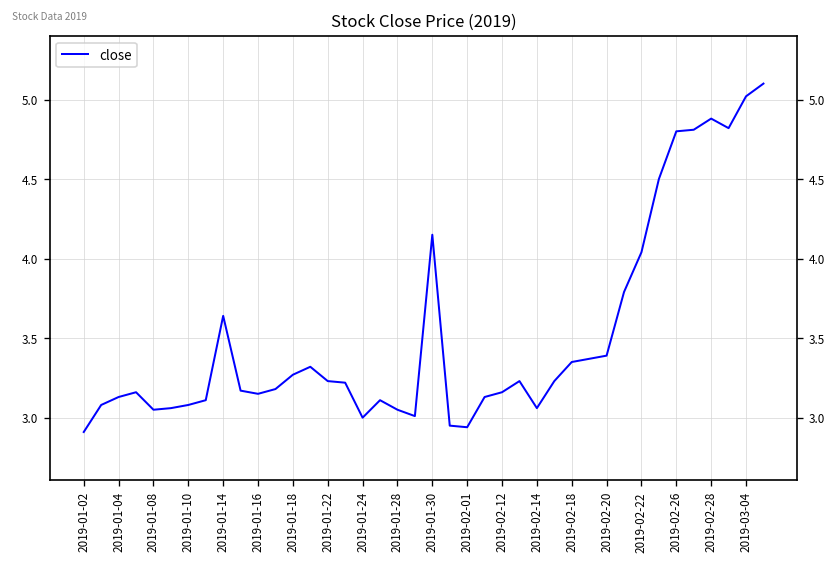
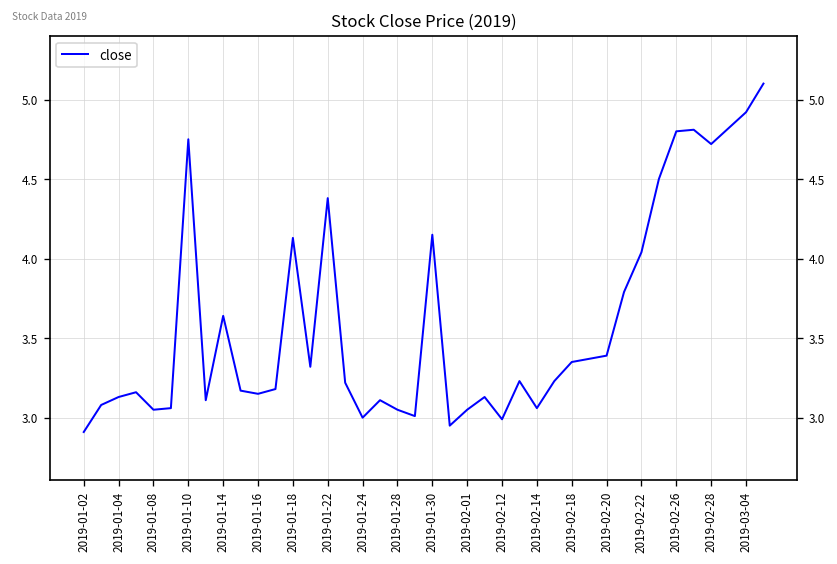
  {
    "2019-01-02": 2.91,
    "2019-01-04": 3.13,
    "2019-01-08": 3.05,
-   "2019-01-10": 3.08,
+   "2019-01-10": 4.75,
    "2019-01-14": 3.64,
    "2019-01-16": 3.15,
-   "2019-01-18": 3.27,
-   "2019-01-22": 3.23,
+   "2019-01-18": 4.13,
+   "2019-01-22": 4.38,
    "2019-01-24": 3.00,
    "2019-01-28": 3.05,
    "2019-01-30": 4.15,
-   "2019-02-01": 2.94,
-   "2019-02-12": 3.16,
+   "2019-02-01": 3.05,
+   "2019-02-12": 2.99,
    "2019-02-14": 3.06,
    "2019-02-18": 3.35,
    "2019-02-20": 3.39,
    "2019-02-22": 4.04,
    "2019-02-26": 4.80,
-   "2019-02-28": 4.88,
-   "2019-03-04": 5.02
+   "2019-02-28": 4.72,
+   "2019-03-04": 4.92
  }
